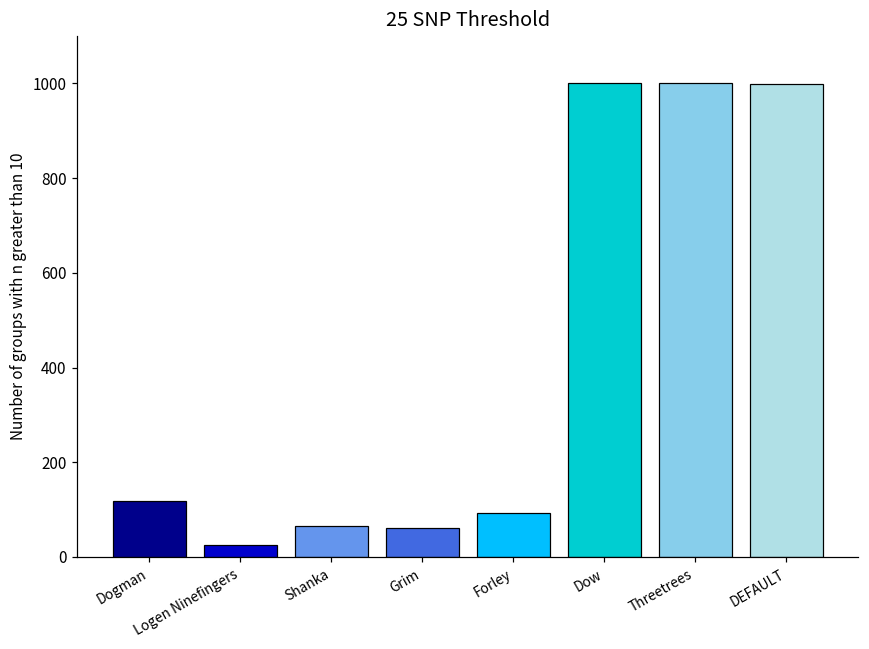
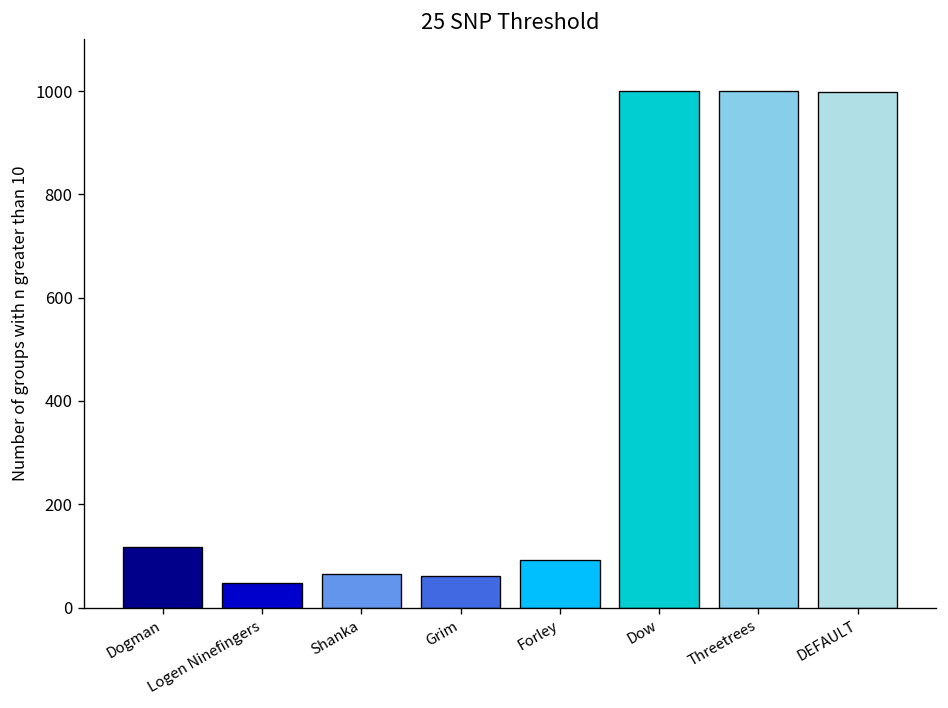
  {
    "Dogman": 120,
-   "Logen Ninefingers": 30,
+   "Logen Ninefingers": 50,
    "Shanka": 70,
    "Grim": 60,
    "Forley": 90,
    "Dow": 1000,
    "Threetrees": 1000,
    "DEFAULT": 1000
  }
